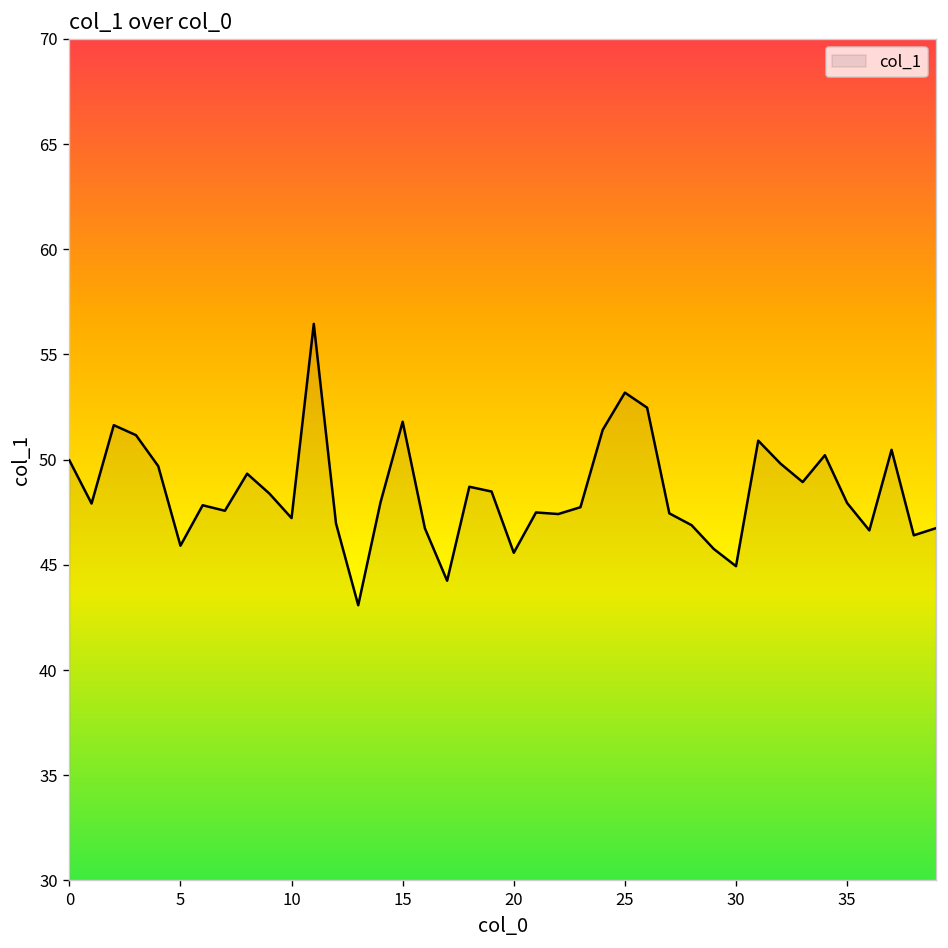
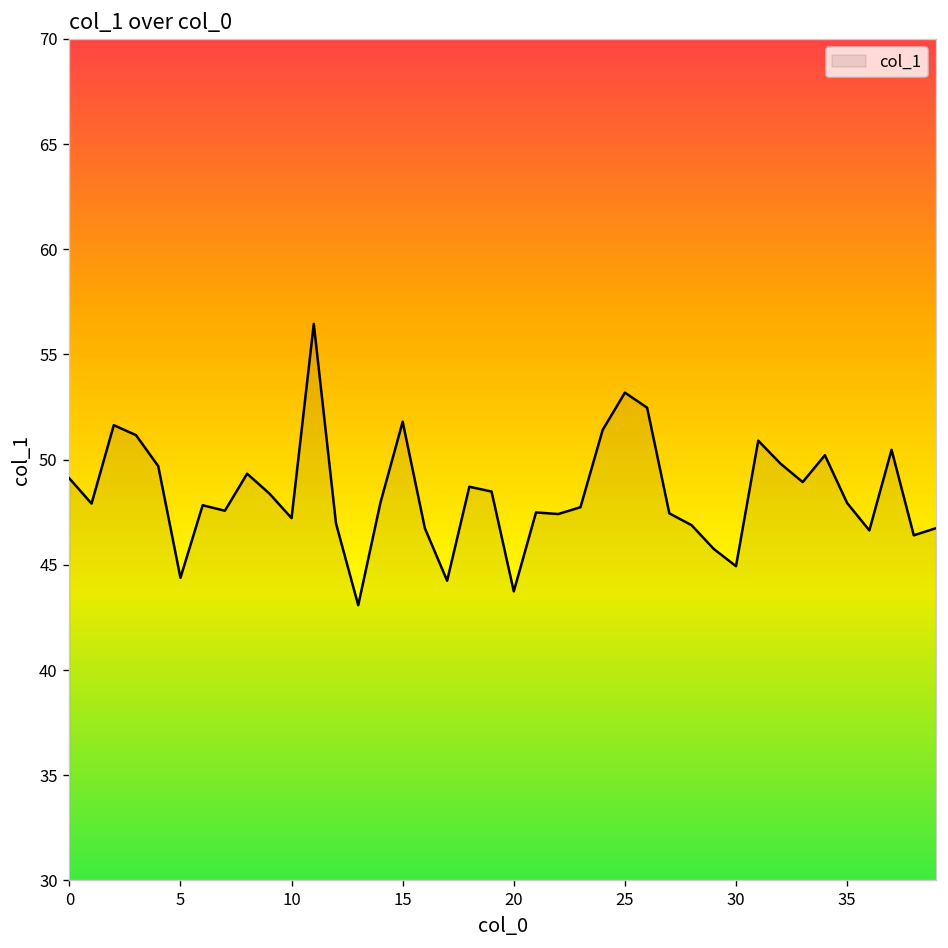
  {
-   "0": 50.0,
-   "5": 45.9,
+   "0": 49.1,
+   "5": 44.4,
    "10": 47.2,
    "15": 51.8,
-   "20": 45.6,
+   "20": 43.7,
    "25": 53.2,
    "30": 44.9,
    "35": 47.9
  }
